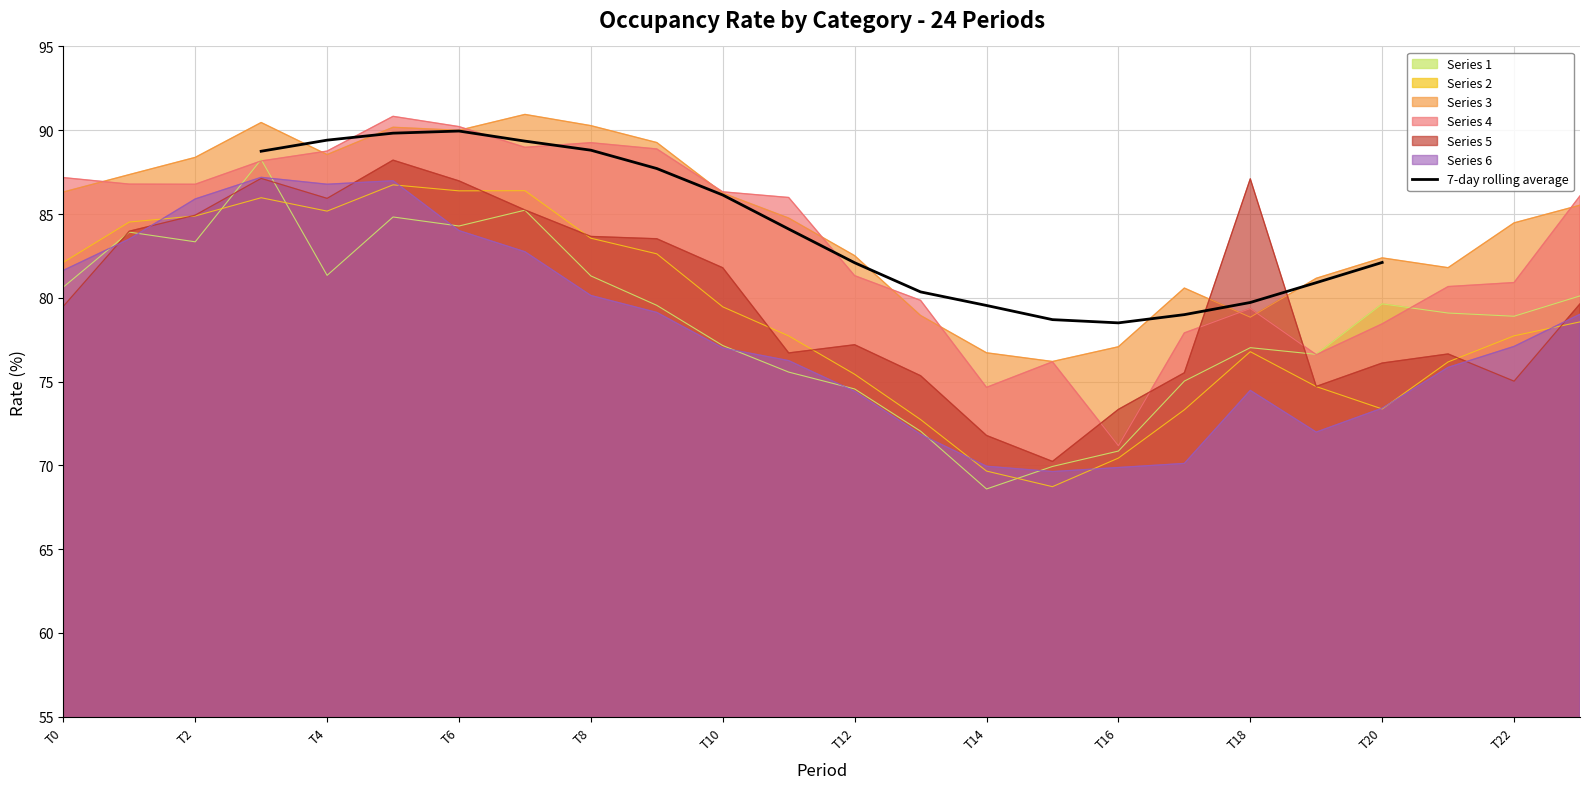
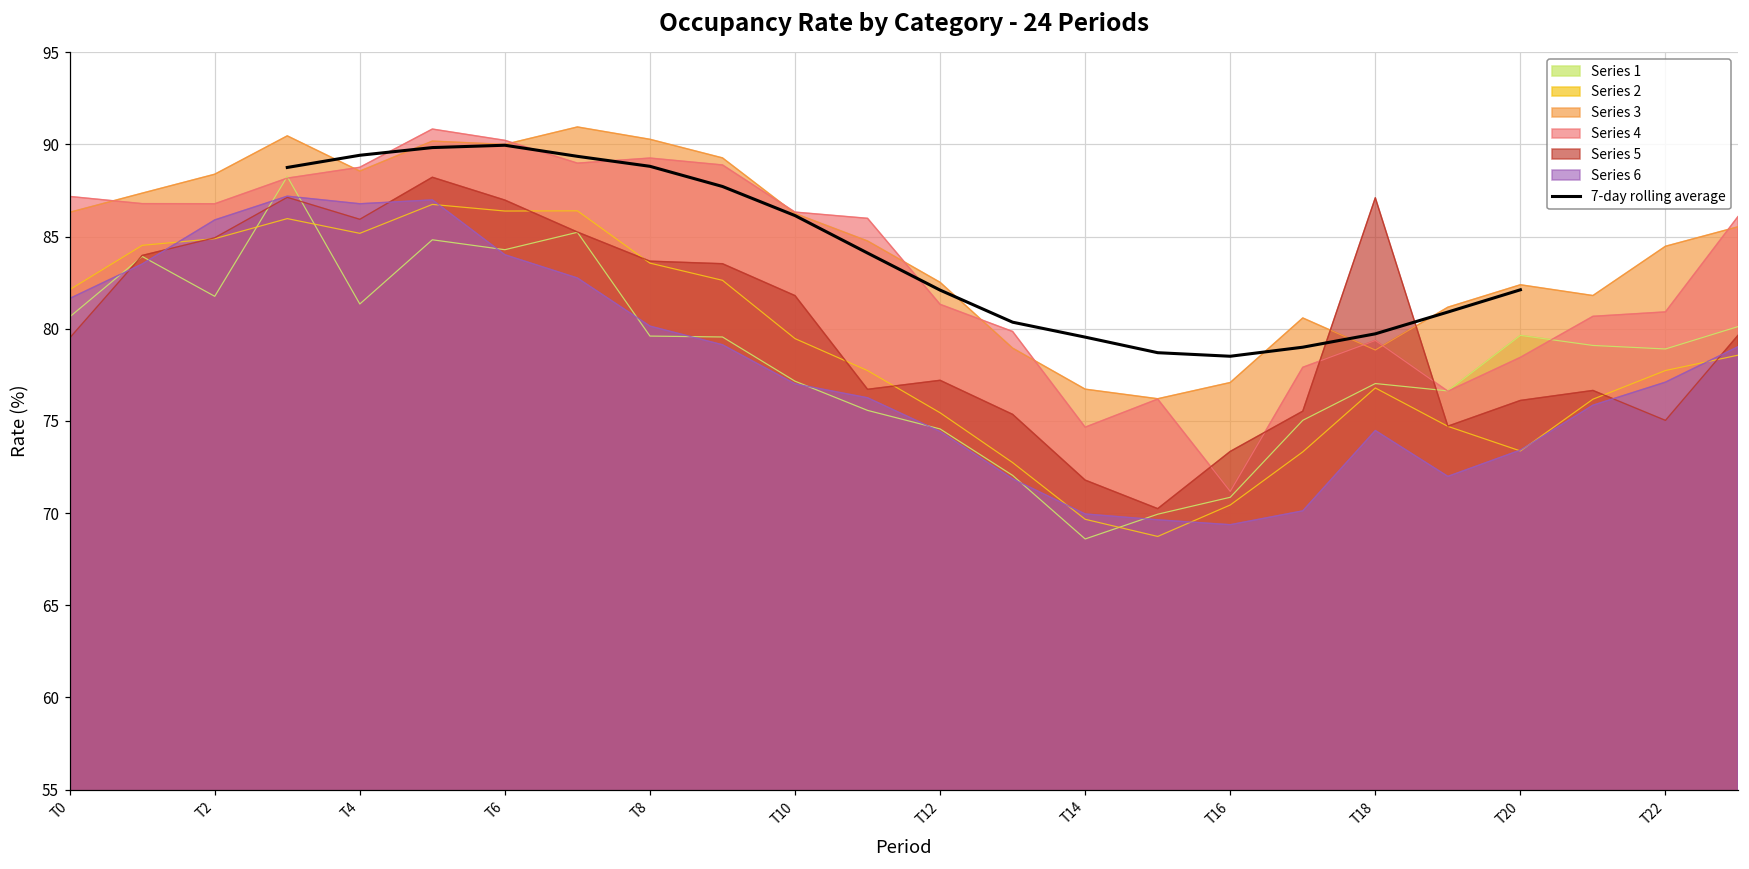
  {
    "Series 1": {
      "T0": 80.6,
-     "T2": 83.3,
+     "T2": 81.8,
      "T4": 81.3,
      "T6": 84.3,
-     "T8": 81.3,
+     "T8": 79.6,
      "T14": 68.6,
      "T16": 70.9,
      "T18": 77.0,
      "T20": 79.6,
      "T22": 78.9
    },
    "Series 4": {
      "T0": 87.2,
      "T2": 86.8,
      "T4": 88.8,
      "T6": 90.2,
      "T8": 89.3,
      "T12": 81.3,
      "T14": 74.7,
      "T16": 71.2,
      "T18": 79.4,
      "T20": 78.4,
      "T22": 80.9
    },
    "Series 5": {
      "T0": 79.5,
      "T4": 85.9,
      "T6": 87.0,
      "T10": 81.8,
      "T12": 77.2,
      "T14": 71.8,
      "T16": 73.3,
      "T18": 87.1,
      "T20": 76.1,
      "T22": 75.0
    },
    "Series 6": {
      "T0": 81.6,
      "T2": 85.9,
      "T4": 86.8,
      "T6": 84.0,
      "T8": 80.1,
      "T14": 69.9,
-     "T16": 69.9,
+     "T16": 69.4,
      "T18": 74.5,
      "T22": 77.1
    },
    "7-day rolling average": {
      "T4": 89.4,
      "T8": 88.8,
      "T12": 82.1,
      "T14": 79.5,
      "T16": 78.5,
      "T18": 79.7,
      "T20": 82.1
    }
  }
